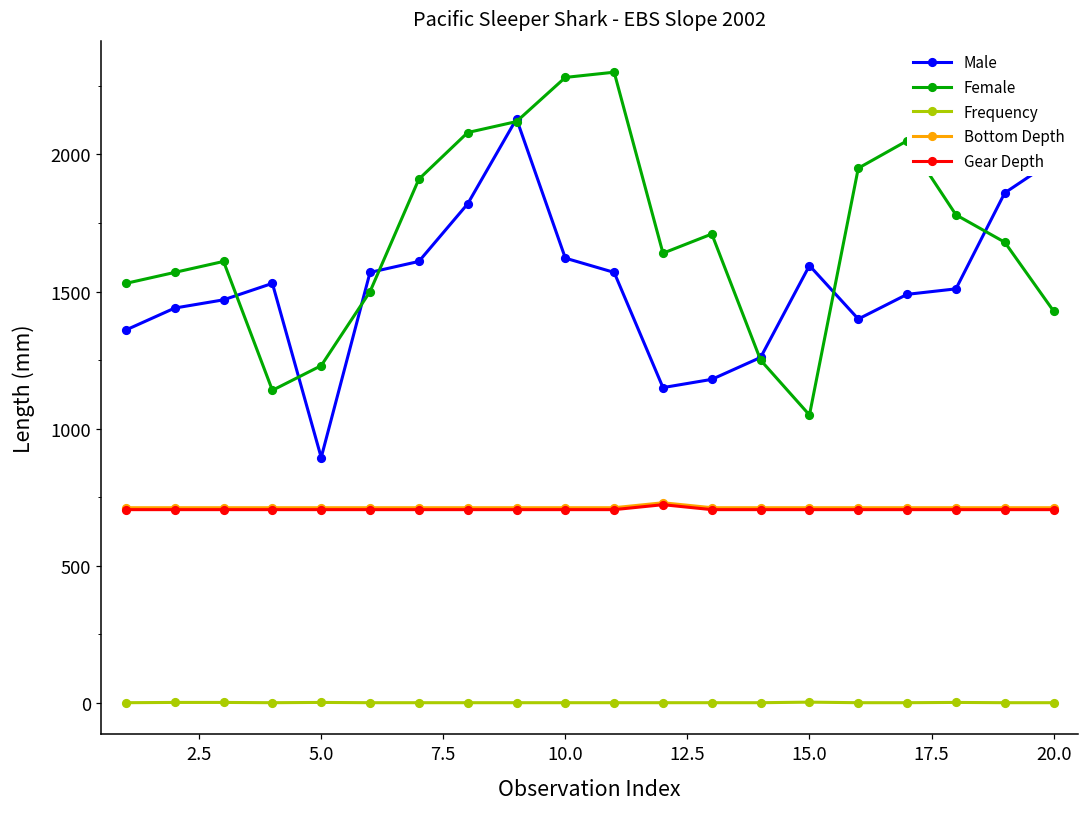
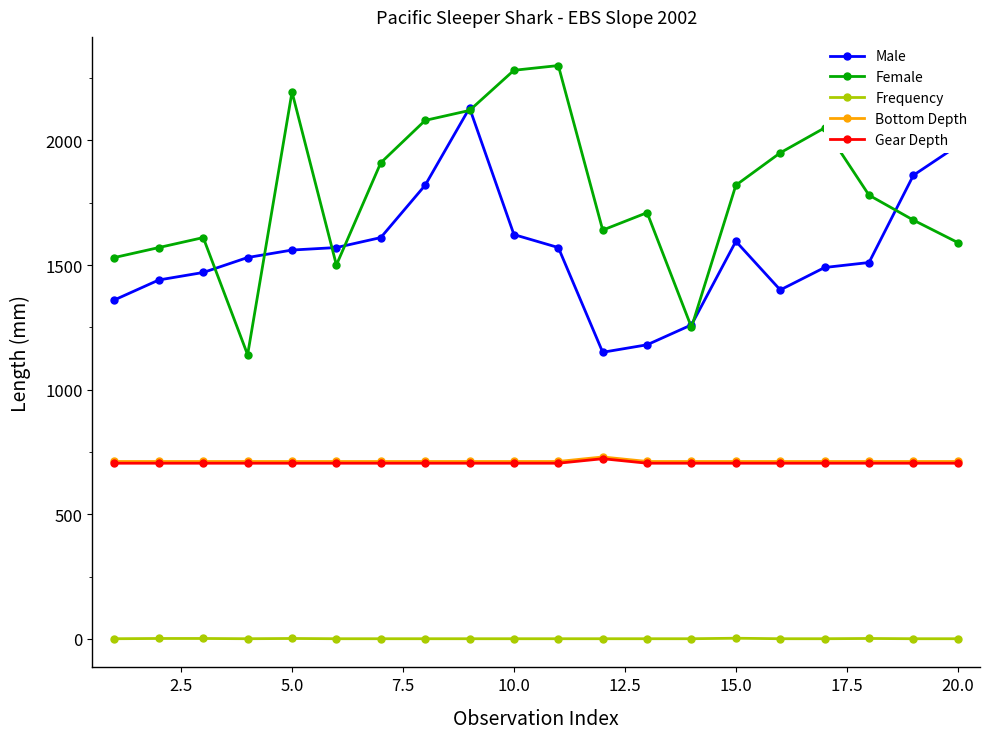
  {
    "Male": {
-     "5.0": 900,
+     "5.0": 1560,
      "10.0": 1620,
      "15.0": 1600
    },
    "Female": {
-     "5.0": 1230,
+     "5.0": 2190,
      "10.0": 2280,
-     "15.0": 1050,
-     "20.0": 1430
+     "15.0": 1820,
+     "20.0": 1590
    },
    "Frequency": {
      "5.0": 0,
      "10.0": 0,
      "15.0": 0,
      "20.0": 0
    }
  }
